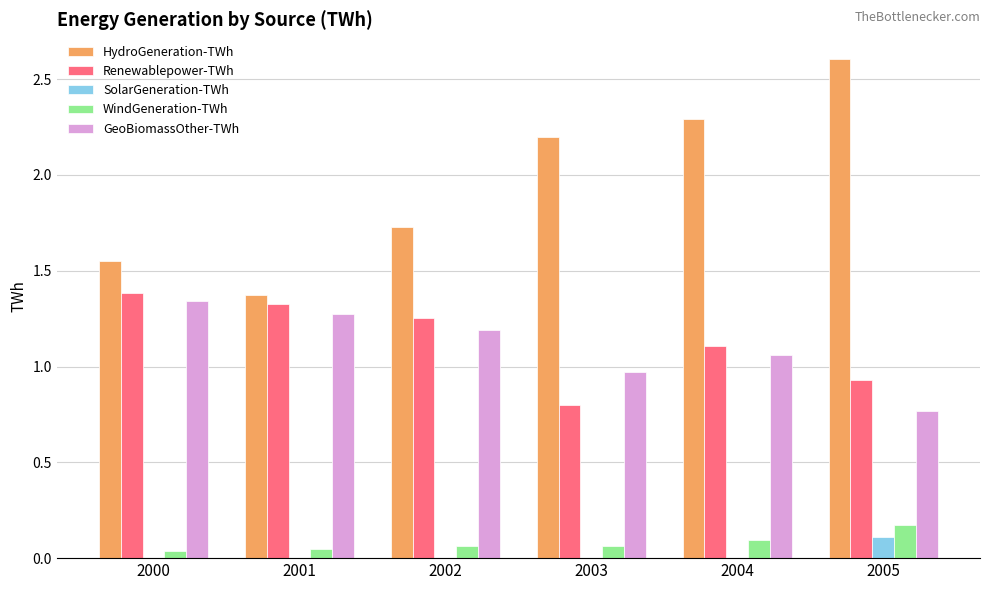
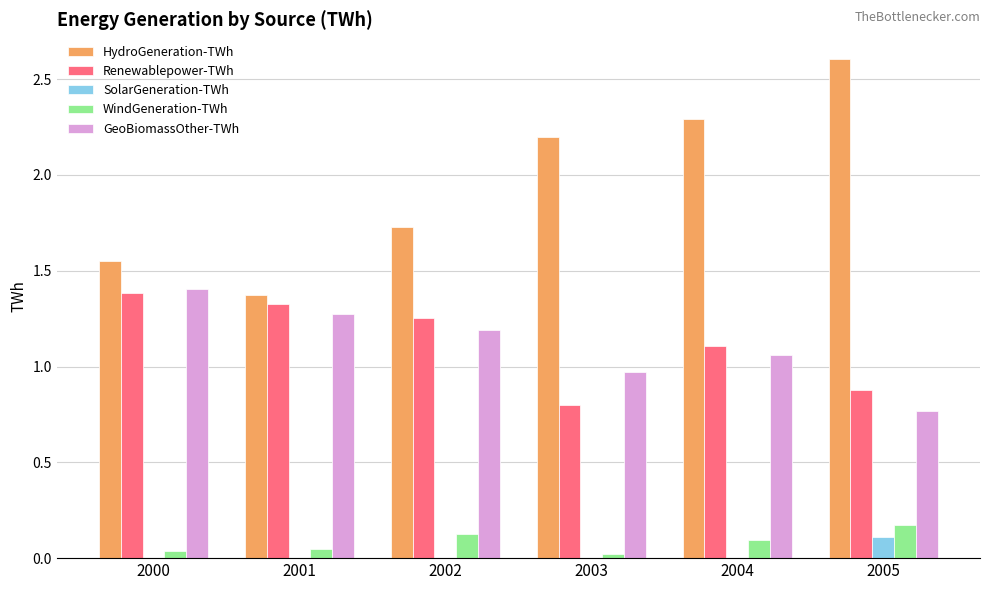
  {
    "HydroGeneration-TWh": {
      "2000": 1.55,
      "2001": 1.37,
      "2002": 1.73,
      "2003": 2.20,
      "2004": 2.29,
      "2005": 2.60
    },
    "Renewablepower-TWh": {
      "2000": 1.38,
      "2001": 1.32,
      "2002": 1.25,
      "2003": 0.80,
      "2004": 1.11,
-     "2005": 0.93
+     "2005": 0.88
    },
    "SolarGeneration-TWh": {
      "2005": 0.11
    },
    "WindGeneration-TWh": {
      "2000": 0.04,
      "2001": 0.05,
-     "2002": 0.06,
-     "2003": 0.06,
+     "2002": 0.13,
+     "2003": 0.02,
      "2004": 0.10,
      "2005": 0.17
    },
    "GeoBiomassOther-TWh": {
-     "2000": 1.34,
+     "2000": 1.40,
      "2001": 1.28,
      "2002": 1.19,
      "2003": 0.97,
      "2004": 1.06,
      "2005": 0.77
    }
  }
